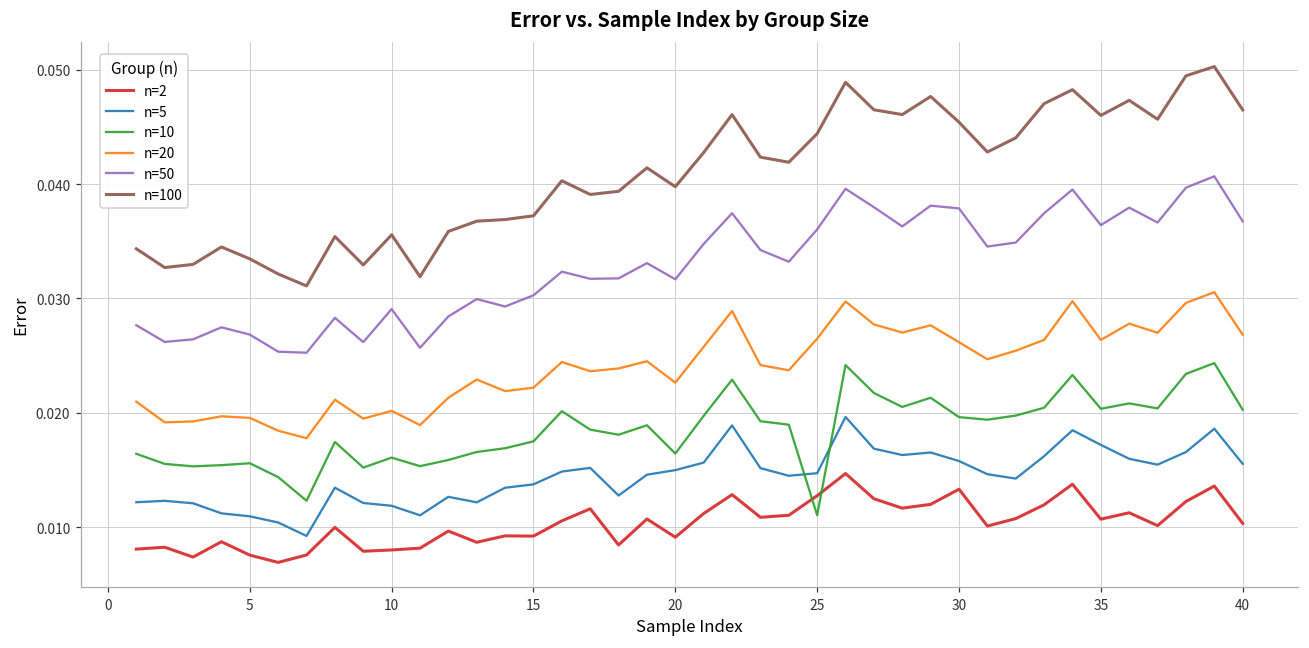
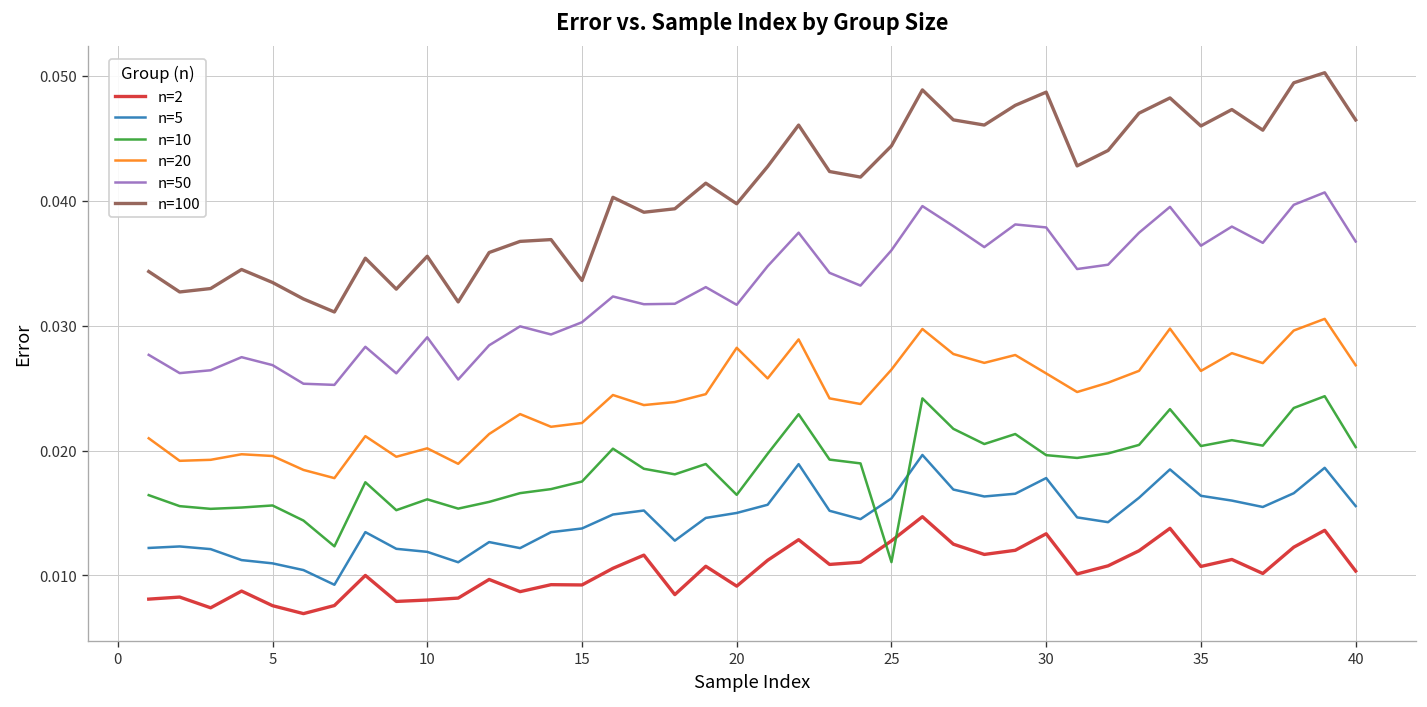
  {
    "n=2": {
      "5": 0.0076,
      "10": 0.0080,
      "15": 0.0092,
      "20": 0.0091,
      "25": 0.0128,
      "30": 0.0133,
      "35": 0.0107,
      "40": 0.0104
    },
    "n=5": {
      "5": 0.0110,
      "10": 0.0119,
      "15": 0.0138,
      "20": 0.0150,
-     "25": 0.0147,
-     "30": 0.0158,
-     "35": 0.0172,
+     "25": 0.0162,
+     "30": 0.0178,
+     "35": 0.0164,
      "40": 0.0156
    },
    "n=10": {
      "5": 0.0156,
      "10": 0.0161,
      "15": 0.0175,
      "20": 0.0165,
      "25": 0.0111,
      "30": 0.0196,
      "35": 0.0204,
      "40": 0.0203
    },
    "n=20": {
      "5": 0.0196,
      "10": 0.0202,
      "15": 0.0222,
-     "20": 0.0227,
+     "20": 0.0282,
      "25": 0.0265,
      "30": 0.0262,
      "35": 0.0264,
      "40": 0.0268
    },
    "n=50": {
      "5": 0.0268,
      "10": 0.0291,
      "15": 0.0303,
      "20": 0.0317,
      "25": 0.0360,
      "30": 0.0379,
      "35": 0.0364,
      "40": 0.0367
    },
    "n=100": {
      "5": 0.0335,
      "10": 0.0356,
-     "15": 0.0372,
+     "15": 0.0336,
      "20": 0.0398,
      "25": 0.0444,
-     "30": 0.0454,
+     "30": 0.0487,
      "35": 0.0460,
      "40": 0.0465
    }
  }
